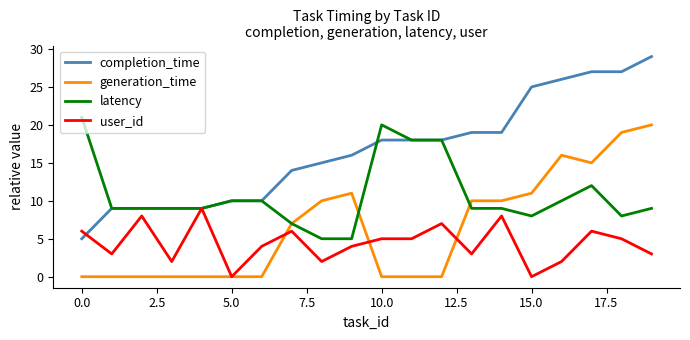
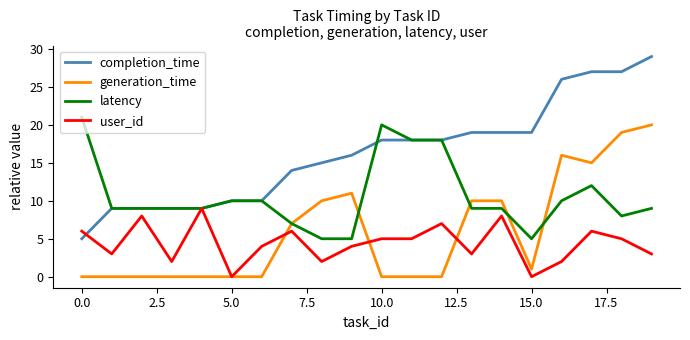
  {
    "completion_time": {
      "0.0": 5,
      "10.0": 18,
-     "15.0": 25
+     "15.0": 19
    },
    "generation_time": {
      "0.0": 0,
      "10.0": 0,
-     "15.0": 11
+     "15.0": 1
    },
    "latency": {
      "10.0": 20,
-     "15.0": 8
+     "15.0": 5
    },
    "user_id": {
      "0.0": 6,
      "10.0": 5,
      "15.0": 0
    }
  }
